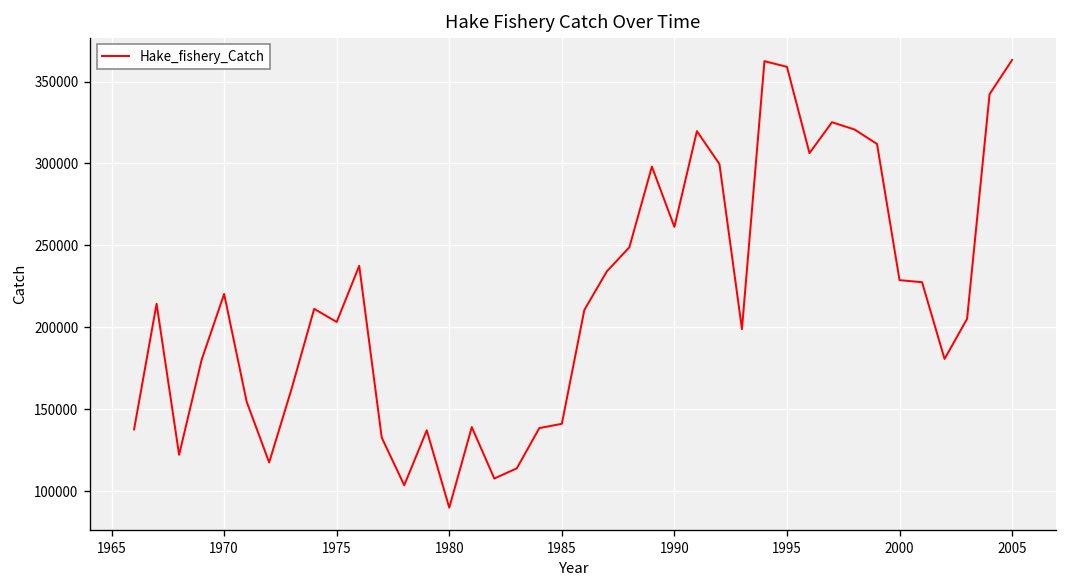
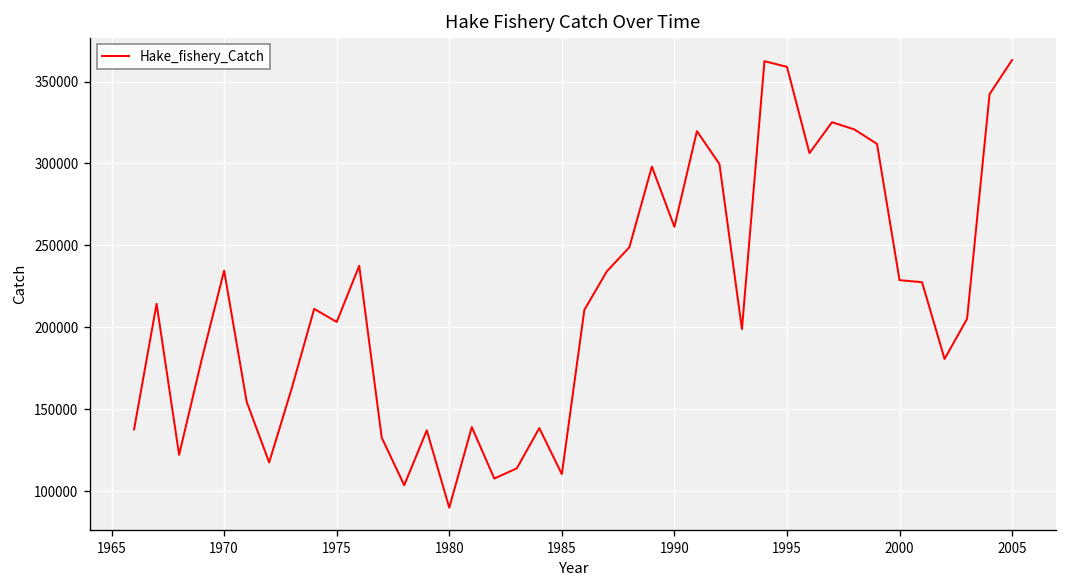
  {
-   "1970": 220000,
+   "1970": 235000,
    "1975": 203000,
    "1980": 90000,
-   "1985": 141000,
+   "1985": 110000,
    "1990": 261000,
    "1995": 359000,
    "2000": 229000,
    "2005": 363000
  }
